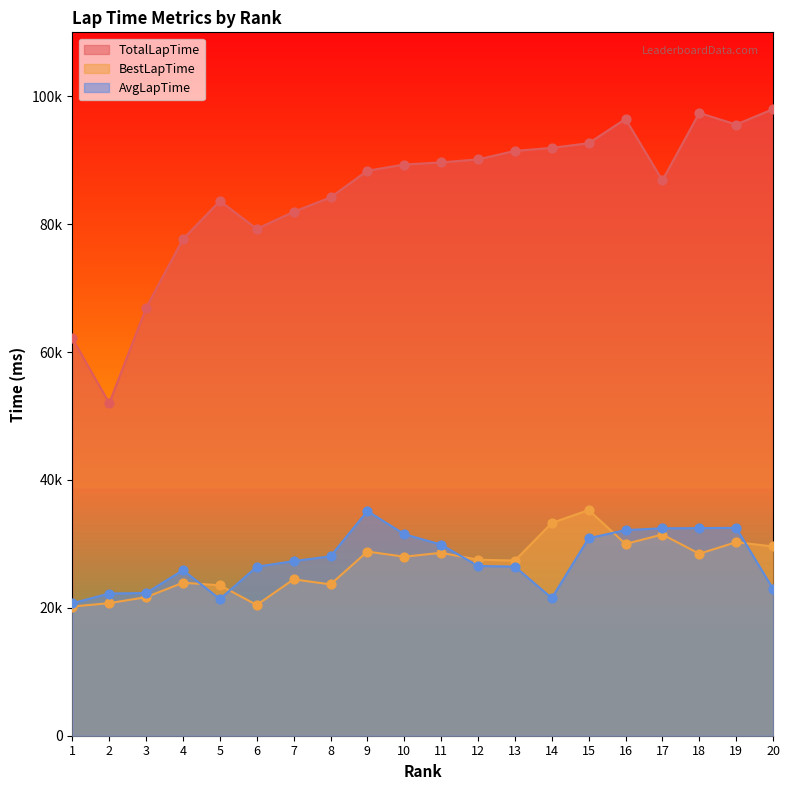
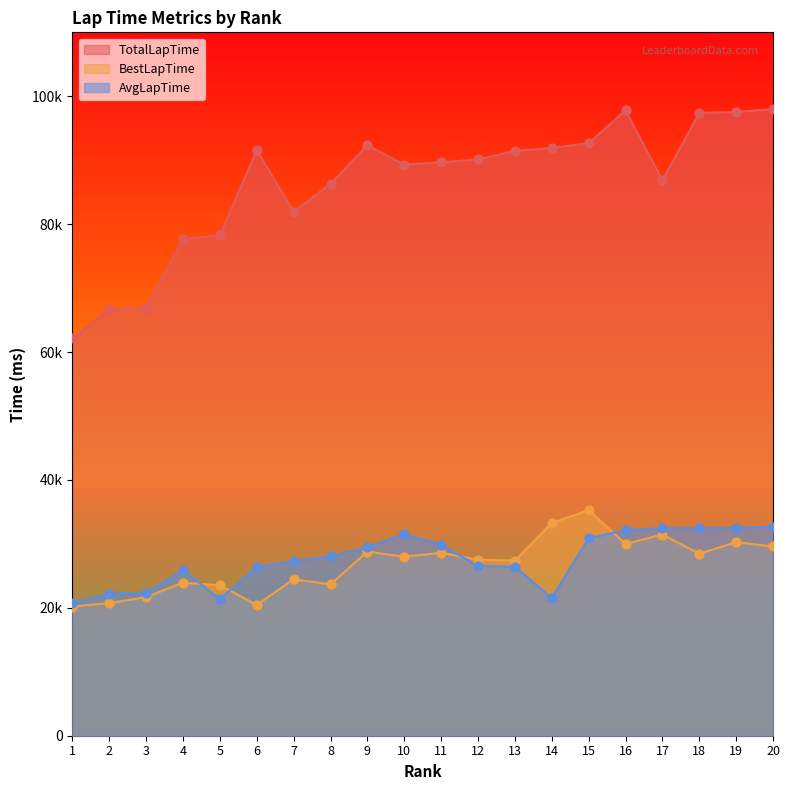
  {
    "TotalLapTime": {
      "1": 62000,
-     "2": 52000,
+     "2": 67000,
      "3": 67000,
      "4": 78000,
-     "5": 84000,
-     "6": 79000,
+     "5": 78000,
+     "6": 92000,
      "7": 82000,
-     "8": 84000,
-     "9": 88000,
+     "8": 86000,
+     "9": 92000,
      "10": 89000,
      "11": 90000,
      "12": 90000,
      "13": 91000,
      "14": 92000,
      "15": 93000,
-     "16": 96000,
+     "16": 98000,
      "17": 87000,
      "18": 97000,
-     "19": 96000,
+     "19": 98000,
      "20": 98000
    },
    "BestLapTime": {
      "1": 20000,
      "2": 21000,
      "3": 22000,
      "4": 24000,
      "5": 24000,
      "6": 20000,
      "7": 24000,
      "8": 24000,
      "9": 29000,
      "10": 28000,
      "11": 29000,
      "12": 28000,
      "13": 27000,
      "14": 33000,
      "15": 35000,
      "16": 30000,
      "17": 31000,
      "18": 28000,
      "19": 30000,
      "20": 30000
    },
    "AvgLapTime": {
      "1": 21000,
      "2": 22000,
      "3": 22000,
      "4": 26000,
      "5": 21000,
      "6": 26000,
      "7": 27000,
      "8": 28000,
-     "9": 35000,
+     "9": 29000,
      "10": 32000,
      "11": 30000,
      "12": 27000,
      "13": 26000,
      "14": 22000,
      "15": 31000,
      "16": 32000,
      "17": 32000,
      "18": 32000,
      "19": 33000,
-     "20": 23000
+     "20": 33000
    }
  }
